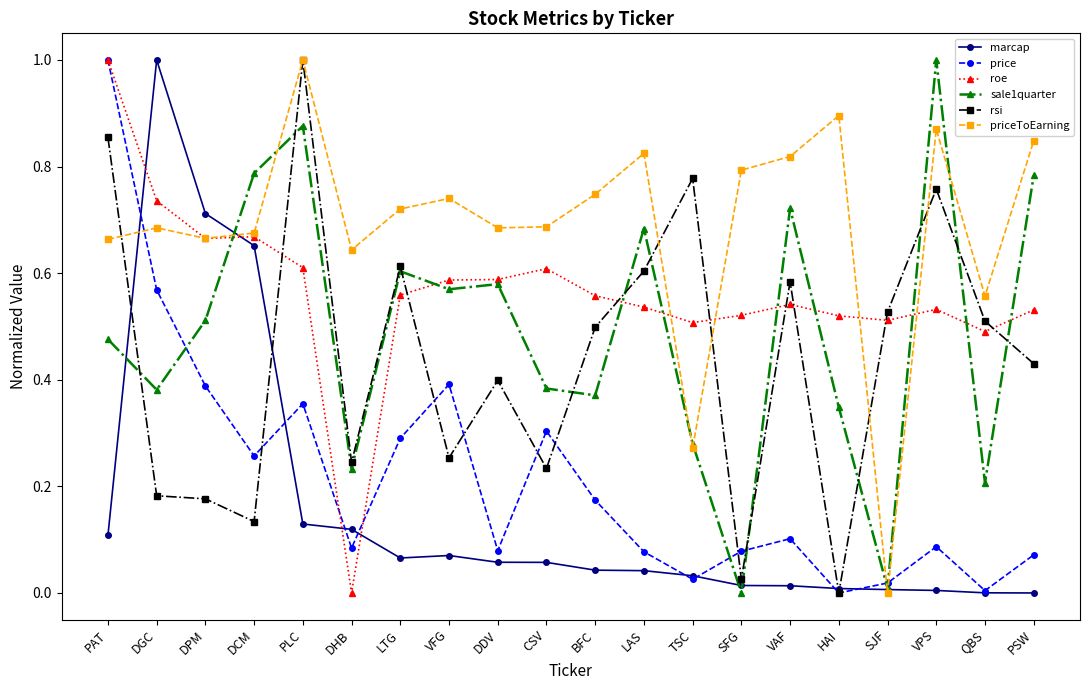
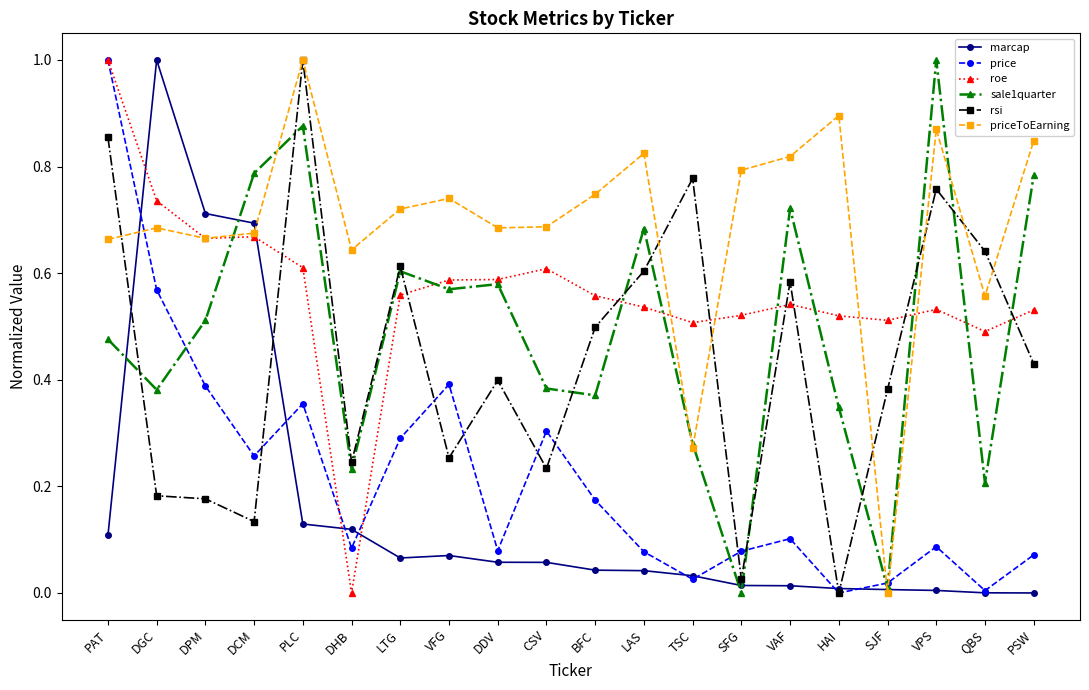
  {
    "marcap": {
      "PAT": 0.11,
      "DGC": 1.00,
      "DPM": 0.71,
-     "DCM": 0.65,
+     "DCM": 0.69,
      "PLC": 0.13,
      "DHB": 0.12,
      "LTG": 0.07,
      "VFG": 0.07,
      "DDV": 0.06,
      "CSV": 0.06,
      "BFC": 0.04,
      "LAS": 0.04,
      "TSC": 0.03,
      "SFG": 0.01,
      "VAF": 0.01,
      "HAI": 0.01,
      "VPS": 0.00,
      "PSW": 0.00
    },
    "price": {
      "DGC": 0.57,
      "DPM": 0.39,
      "DCM": 0.26,
      "PLC": 0.36,
      "DHB": 0.08,
      "LTG": 0.29,
      "VFG": 0.39,
      "DDV": 0.08,
      "CSV": 0.30,
      "BFC": 0.17,
      "LAS": 0.08,
      "TSC": 0.03,
      "SFG": 0.08,
      "VAF": 0.10,
      "SJF": 0.02,
      "VPS": 0.09,
      "PSW": 0.07
    },
    "roe": {
      "DGC": 0.74,
      "DCM": 0.67,
      "PLC": 0.61,
      "DHB": 0.00,
      "LTG": 0.56,
      "VFG": 0.59,
      "DDV": 0.59,
      "CSV": 0.61,
      "BFC": 0.56,
      "LAS": 0.54,
      "TSC": 0.51,
      "SFG": 0.52,
      "VAF": 0.54,
      "HAI": 0.52,
      "SJF": 0.51,
      "VPS": 0.53,
      "QBS": 0.49,
      "PSW": 0.53
    },
    "sale1quarter": {
      "PAT": 0.48,
      "DGC": 0.38,
      "DPM": 0.51,
      "DCM": 0.79,
      "PLC": 0.88,
      "DHB": 0.23,
      "LTG": 0.60,
      "VFG": 0.57,
      "DDV": 0.58,
      "CSV": 0.38,
      "BFC": 0.37,
      "LAS": 0.68,
      "TSC": 0.28,
      "SFG": 0.00,
      "VAF": 0.72,
      "HAI": 0.35,
      "VPS": 1.00,
      "QBS": 0.21,
      "PSW": 0.78
    },
    "rsi": {
      "PAT": 0.85,
      "DGC": 0.18,
      "DPM": 0.18,
      "DCM": 0.13,
      "DHB": 0.25,
      "LTG": 0.61,
      "VFG": 0.25,
      "DDV": 0.40,
      "CSV": 0.23,
      "BFC": 0.50,
      "LAS": 0.60,
      "TSC": 0.78,
      "SFG": 0.03,
      "VAF": 0.58,
-     "SJF": 0.53,
+     "SJF": 0.38,
      "VPS": 0.76,
-     "QBS": 0.51,
+     "QBS": 0.64,
      "PSW": 0.43
    },
    "priceToEarning": {
      "PAT": 0.66,
      "DGC": 0.69,
      "DCM": 0.68,
      "DHB": 0.64,
      "LTG": 0.72,
      "VFG": 0.74,
      "DDV": 0.69,
      "CSV": 0.69,
      "BFC": 0.75,
      "LAS": 0.82,
      "TSC": 0.27,
      "SFG": 0.79,
      "VAF": 0.82,
      "HAI": 0.90,
      "SJF": 0.00,
      "VPS": 0.87,
      "QBS": 0.56,
      "PSW": 0.85
    }
  }
